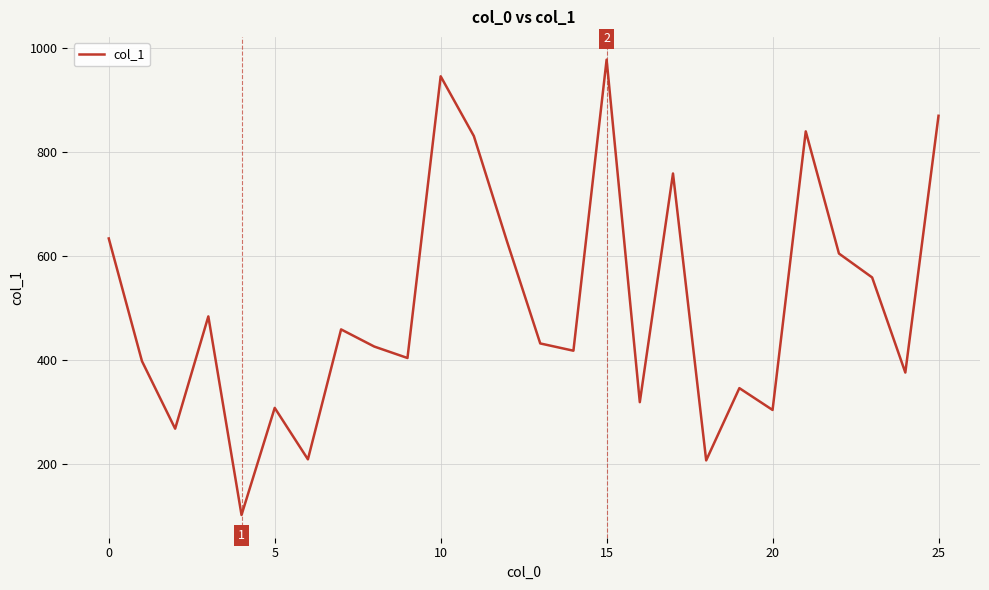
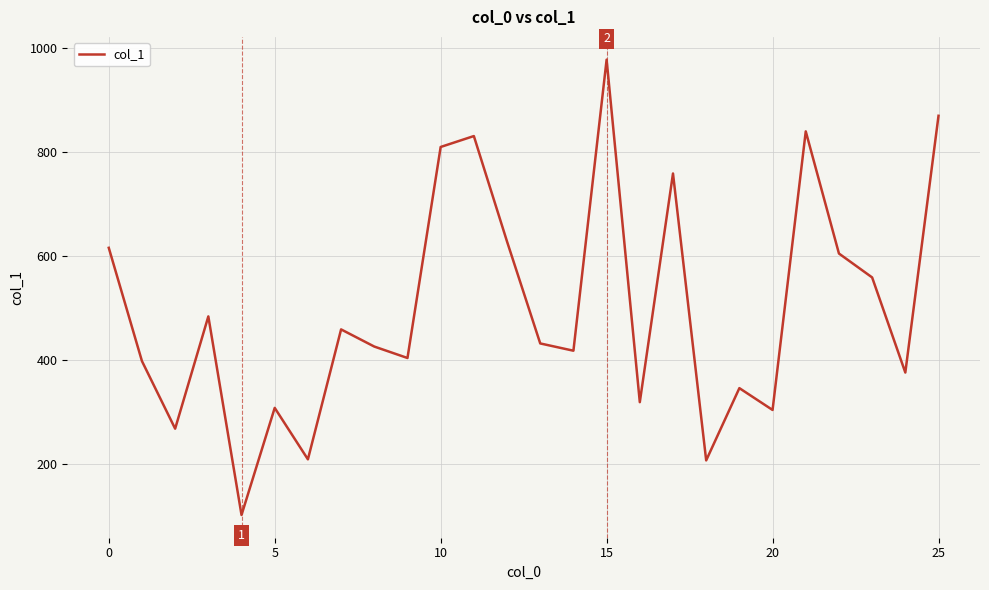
  {
-   "0": 630,
+   "0": 620,
    "5": 310,
-   "10": 950,
+   "10": 810,
    "20": 300,
    "25": 870
  }
